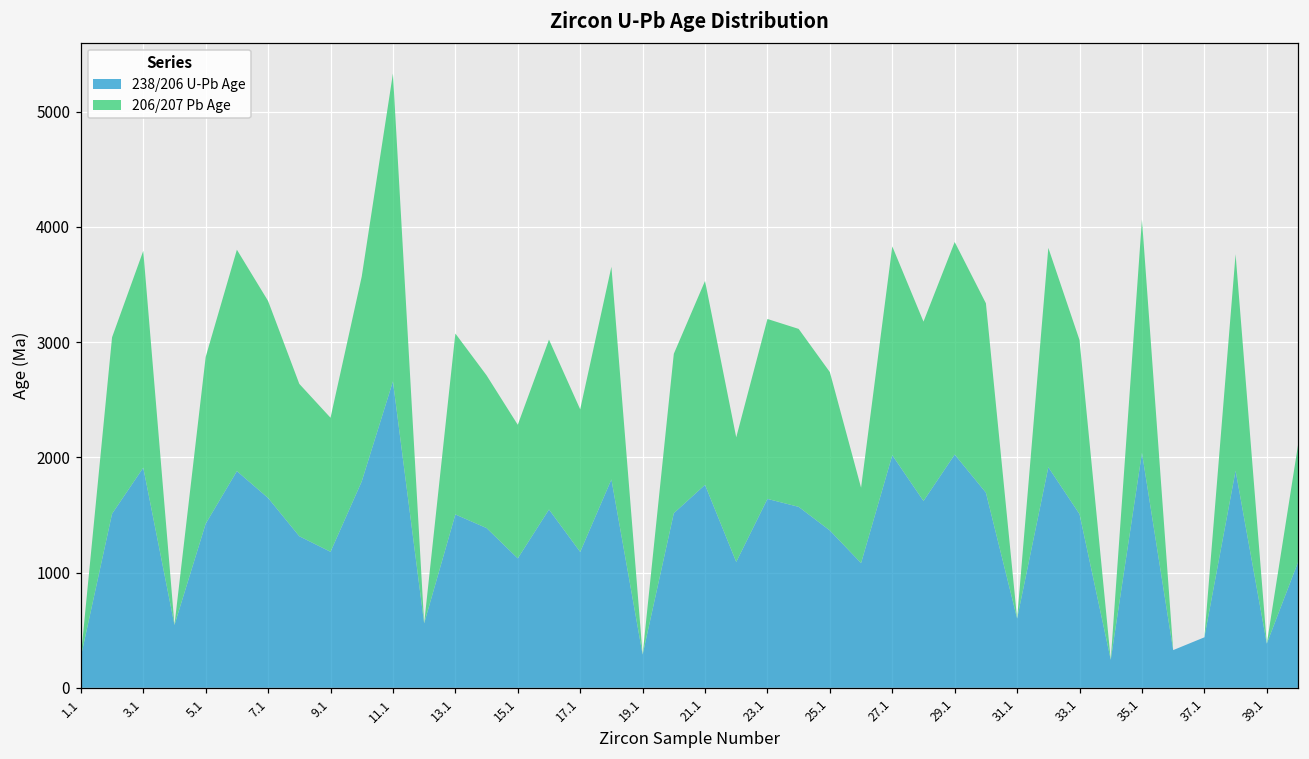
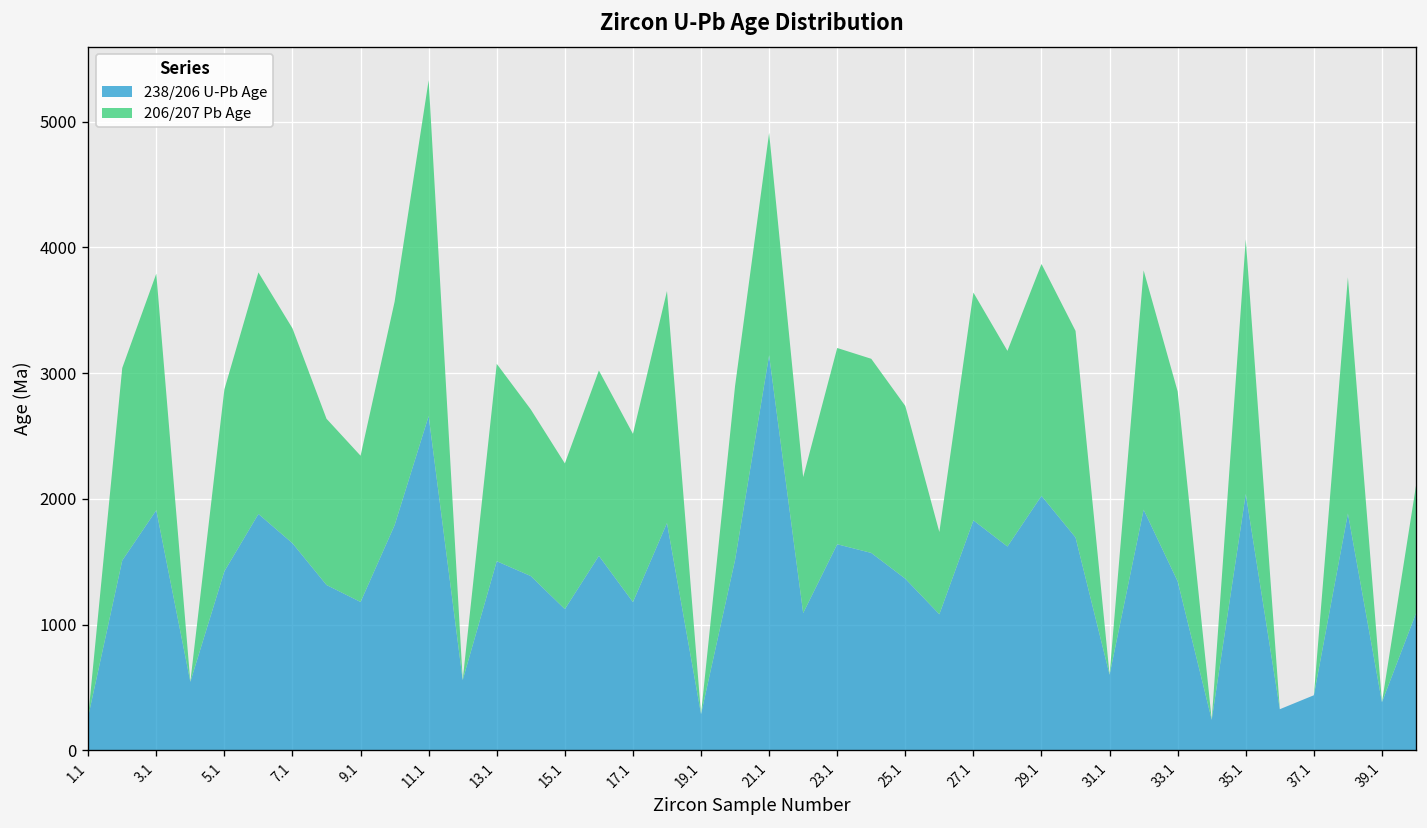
  {
    "238/206 U-Pb Age": {
      "3.1": 1910,
      "5.1": 1420,
      "7.1": 1650,
      "9.1": 1180,
      "11.1": 2660,
      "13.1": 1500,
      "15.1": 1120,
      "17.1": 1180,
-     "21.1": 1760,
+     "21.1": 3140,
      "23.1": 1640,
      "25.1": 1370,
-     "27.1": 2020,
+     "27.1": 1830,
      "29.1": 2020,
-     "33.1": 1510,
+     "33.1": 1340,
      "35.1": 2040
    },
    "206/207 Pb Age": {
      "3.1": 1880,
      "5.1": 1450,
      "7.1": 1710,
      "9.1": 1160,
      "11.1": 2670,
      "13.1": 1570,
      "15.1": 1160,
-     "17.1": 1240,
+     "17.1": 1340,
      "21.1": 1770,
      "23.1": 1560,
      "25.1": 1370,
      "27.1": 1810,
      "29.1": 1840,
      "33.1": 1510,
      "35.1": 2030
    }
  }
